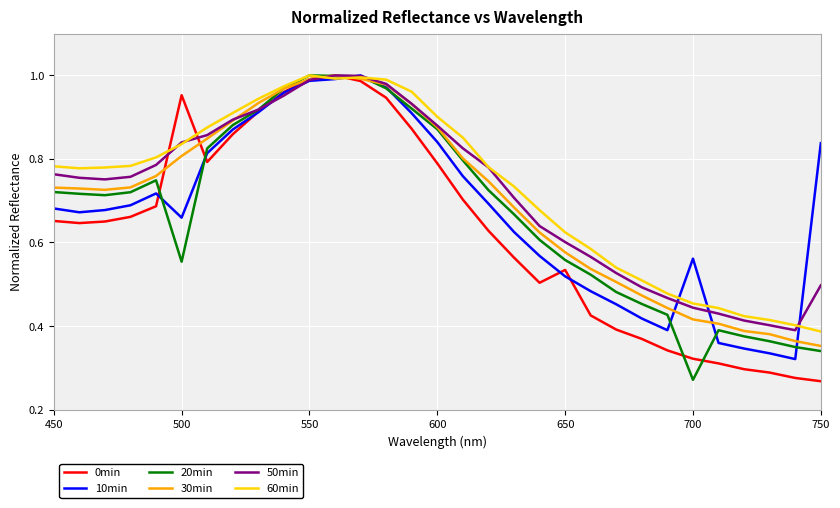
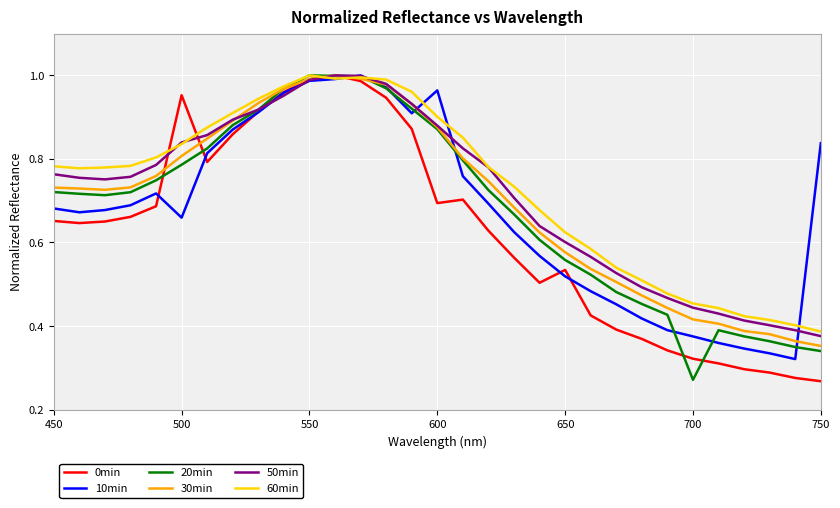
  {
    "0min": {
      "450": 0.65,
      "500": 0.95,
-     "600": 0.79,
+     "600": 0.69,
      "650": 0.53,
      "700": 0.32,
      "750": 0.27
    },
    "10min": {
      "450": 0.68,
      "500": 0.66,
-     "600": 0.84,
+     "600": 0.96,
      "650": 0.52,
-     "700": 0.56,
+     "700": 0.38,
      "750": 0.84
    },
    "20min": {
      "450": 0.72,
-     "500": 0.55,
+     "500": 0.79,
      "650": 0.56,
      "700": 0.27,
      "750": 0.34
    },
    "50min": {
      "450": 0.76,
      "650": 0.60,
      "700": 0.44,
-     "750": 0.50
+     "750": 0.38
    }
  }
